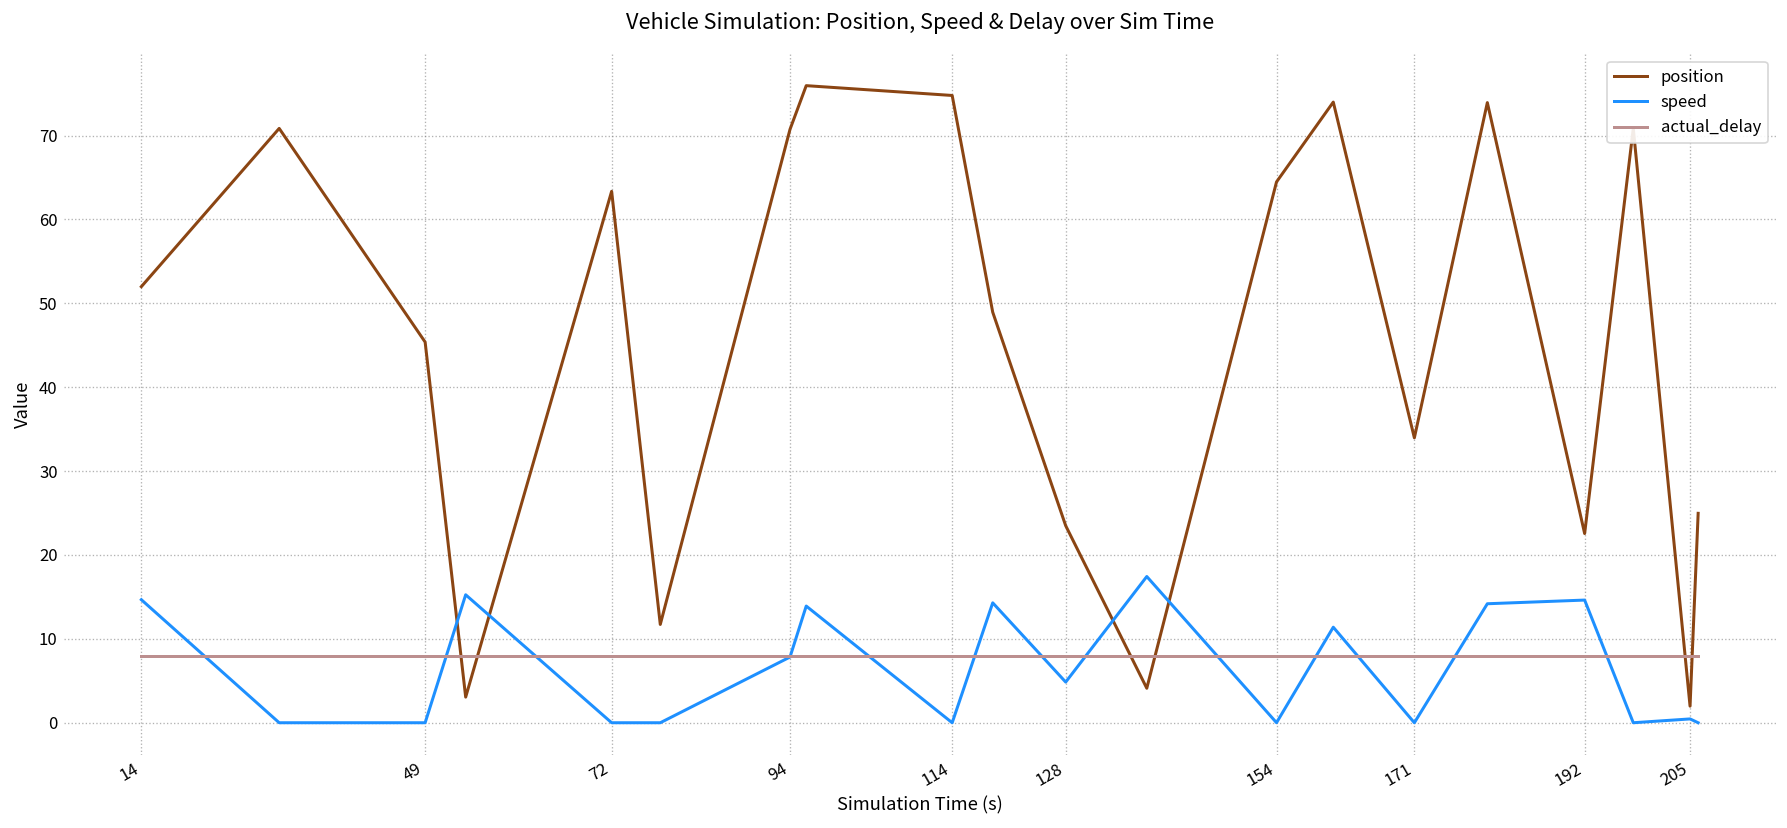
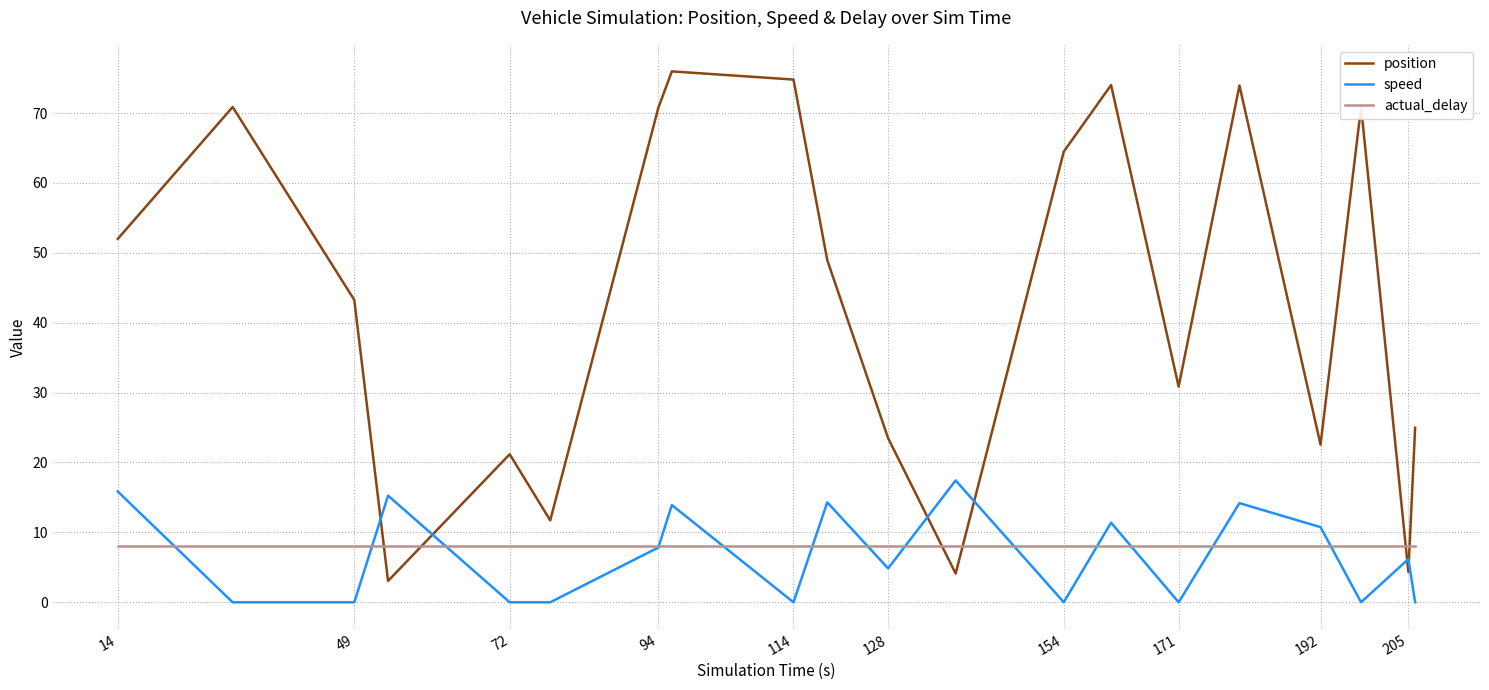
  {
    "position": {
      "14": 52,
-     "49": 45,
-     "72": 63,
+     "49": 43,
+     "72": 21,
      "94": 71,
      "114": 75,
      "128": 23,
      "154": 64,
-     "171": 34,
+     "171": 31,
      "192": 23,
-     "205": 2
+     "205": 4
    },
    "speed": {
-     "14": 15,
+     "14": 16,
      "49": 0,
      "72": 0,
      "114": 0,
      "128": 5,
      "154": 0,
      "171": 0,
-     "192": 15,
-     "205": 0
+     "192": 11,
+     "205": 6
    },
    "actual_delay": {
      "14": 8,
      "49": 8,
      "72": 8,
      "114": 8,
      "128": 8,
      "154": 8,
      "171": 8,
      "192": 8,
      "205": 8
    }
  }
